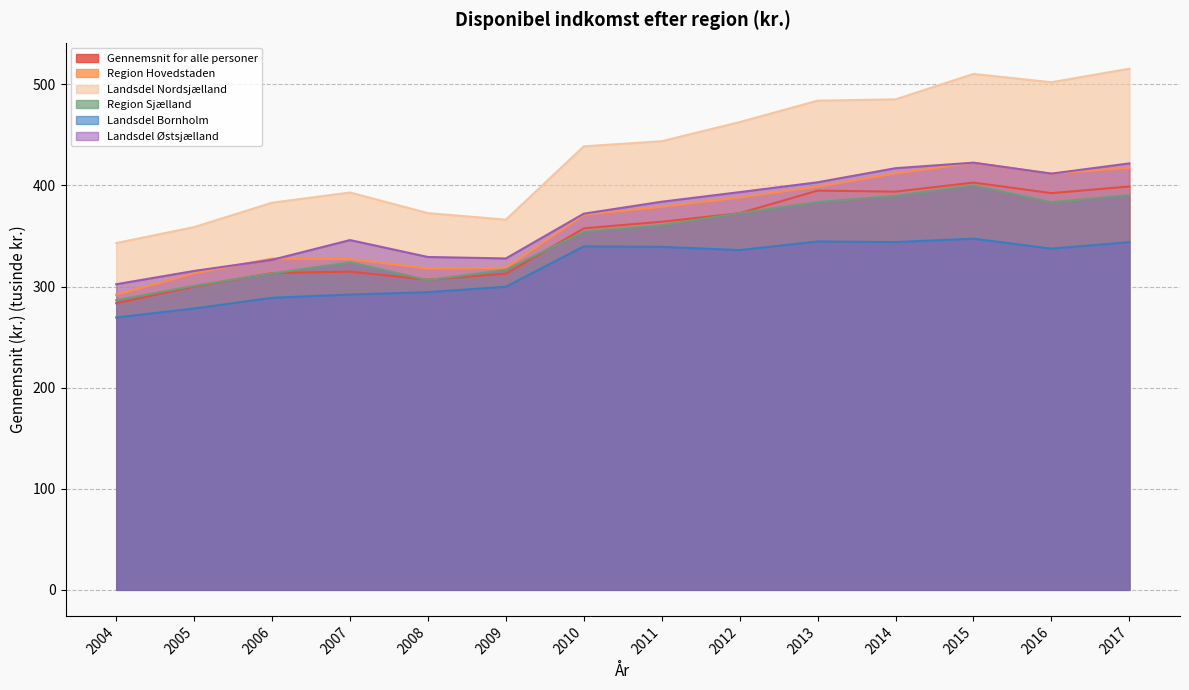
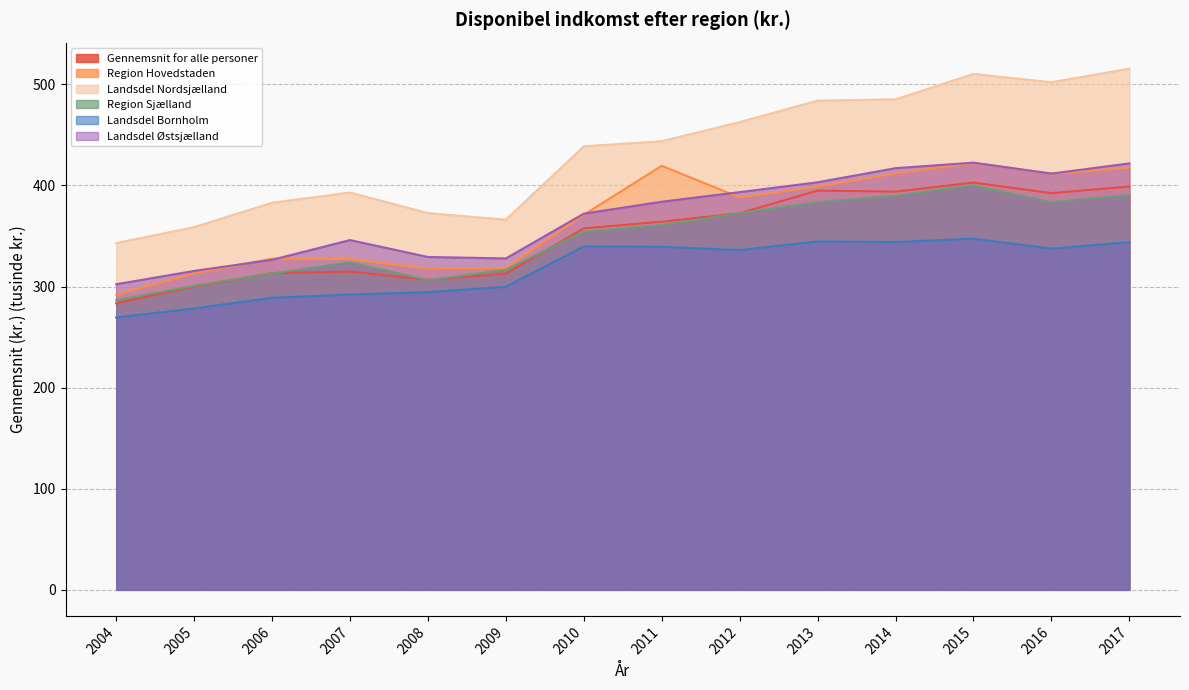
  {
    "Gennemsnit for alle personer": {
      "2004": 283,
      "2007": 315,
      "2009": 313,
      "2010": 358,
      "2011": 364,
      "2013": 395,
      "2014": 394,
      "2015": 403,
      "2016": 392,
      "2017": 399
    },
    "Region Hovedstaden": {
      "2004": 292,
      "2007": 327,
      "2008": 318,
-     "2011": 379,
+     "2011": 419,
      "2012": 388,
      "2013": 399,
      "2014": 412,
      "2017": 418
    },
    "Landsdel Nordsjælland": {
      "2004": 343,
      "2005": 359,
      "2006": 383,
      "2007": 393,
      "2008": 373,
      "2009": 366,
      "2010": 439,
      "2011": 444,
      "2012": 463,
      "2013": 484,
      "2014": 485,
      "2015": 510,
      "2016": 502,
      "2017": 515
    },
    "Region Sjælland": {
      "2004": 286,
      "2007": 324,
      "2010": 354,
      "2011": 361,
      "2013": 384,
      "2014": 390,
      "2015": 400,
      "2016": 383,
      "2017": 390
    },
    "Landsdel Bornholm": {
      "2004": 269,
      "2005": 278,
      "2006": 289,
      "2007": 292,
      "2008": 294,
      "2009": 300,
      "2010": 340,
      "2011": 339,
      "2012": 336,
      "2013": 345,
      "2014": 344,
      "2015": 347,
      "2016": 337,
      "2017": 344
    },
    "Landsdel Østsjælland": {
      "2004": 302,
      "2007": 346,
      "2008": 329,
      "2009": 328,
      "2011": 384,
      "2012": 393,
      "2013": 403,
      "2014": 417,
      "2017": 422
    }
  }
